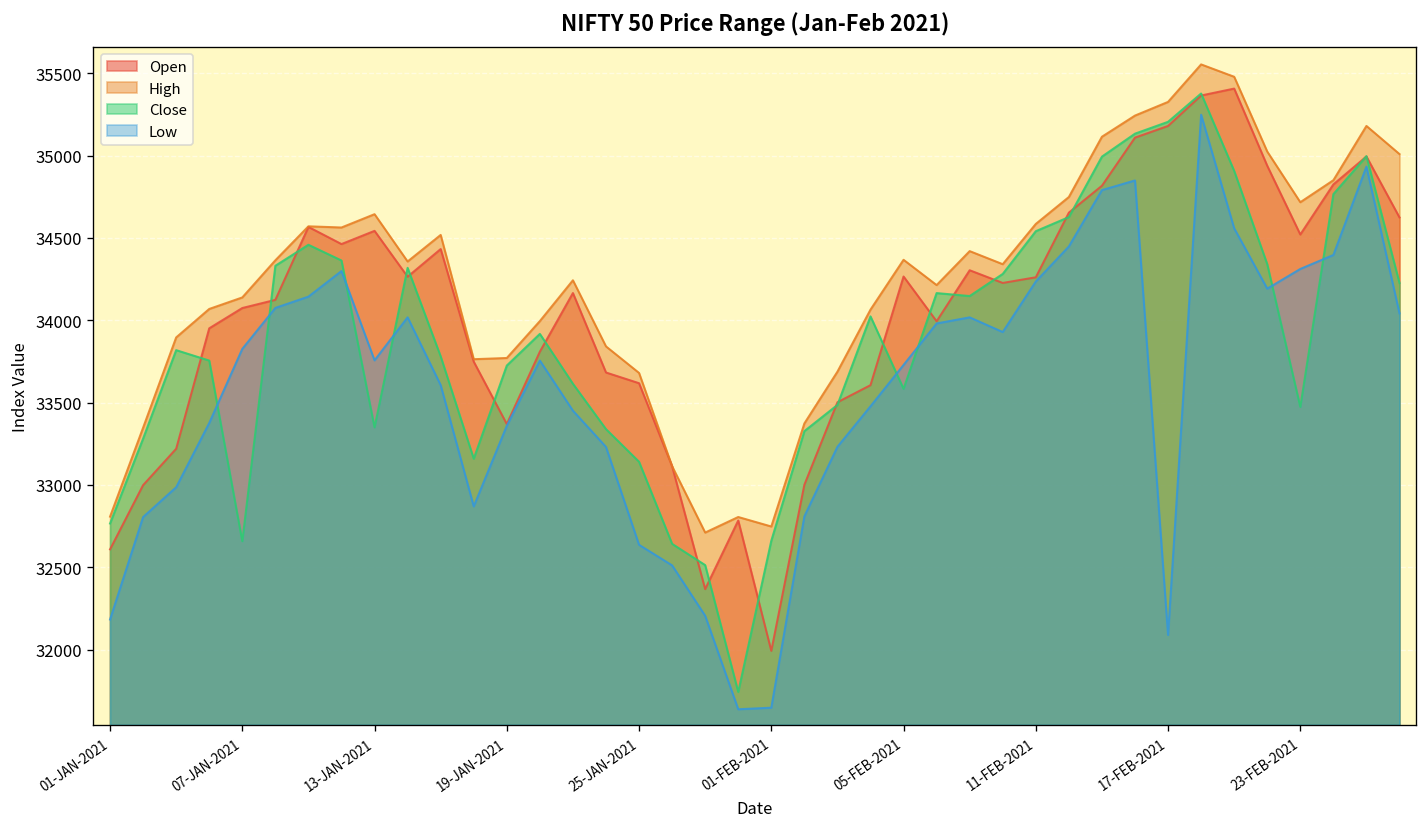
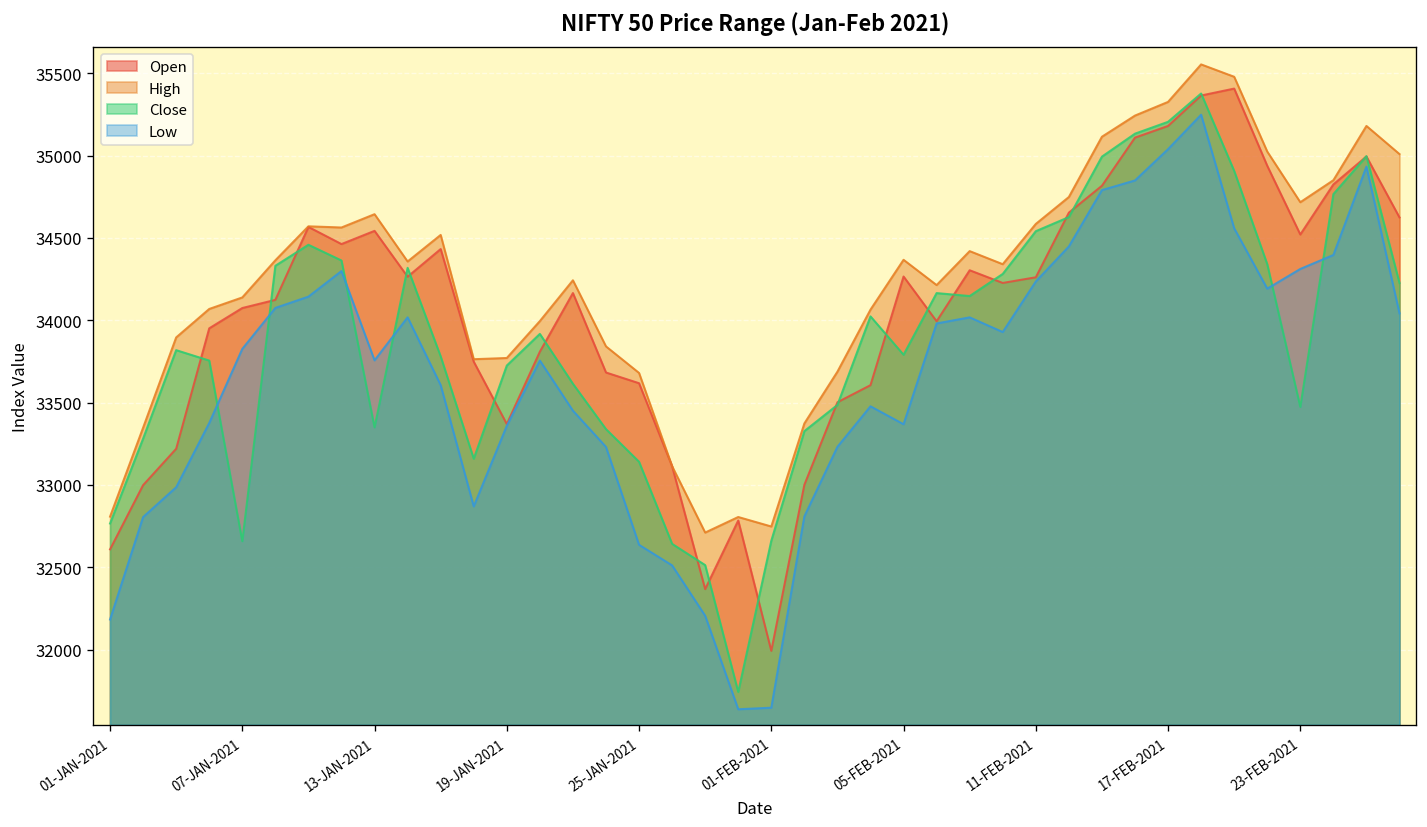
  {
    "Close": {
      "01-JAN-2021": 32770,
      "07-JAN-2021": 32660,
      "13-JAN-2021": 33350,
      "19-JAN-2021": 33730,
      "25-JAN-2021": 33140,
      "01-FEB-2021": 32660,
-     "05-FEB-2021": 33580,
+     "05-FEB-2021": 33790,
      "11-FEB-2021": 34540,
      "17-FEB-2021": 35210,
      "23-FEB-2021": 33470
    },
    "Low": {
      "01-JAN-2021": 32180,
      "07-JAN-2021": 33830,
      "13-JAN-2021": 33760,
      "25-JAN-2021": 32640,
      "01-FEB-2021": 31650,
-     "05-FEB-2021": 33730,
+     "05-FEB-2021": 33370,
      "11-FEB-2021": 34240,
-     "17-FEB-2021": 32090,
+     "17-FEB-2021": 35040,
      "23-FEB-2021": 34310
    }
  }
